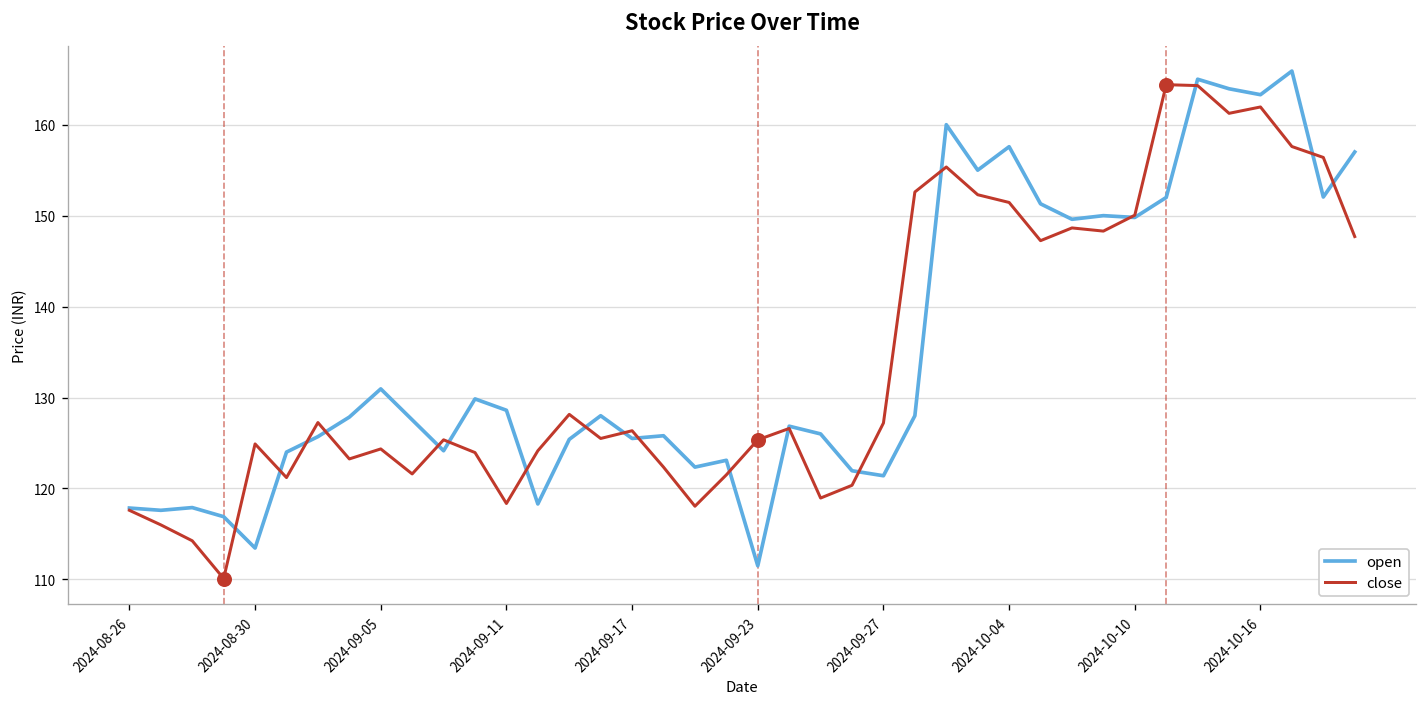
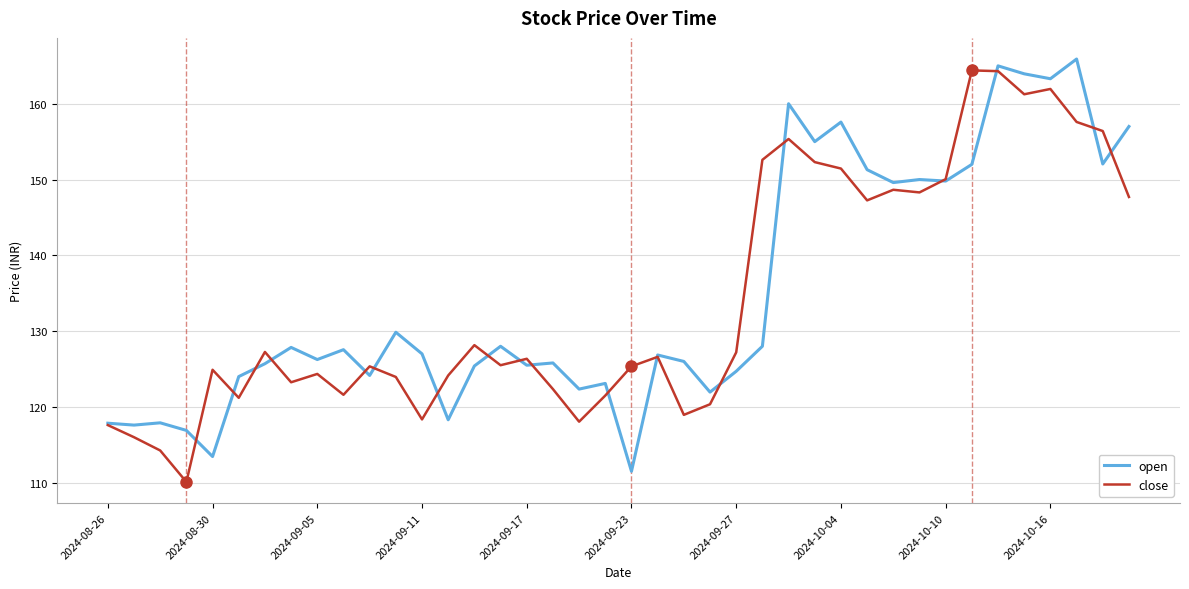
  {
    "open": {
      "2024-08-30": 113,
-     "2024-09-05": 131,
-     "2024-09-11": 129,
+     "2024-09-05": 126,
+     "2024-09-11": 127,
      "2024-09-17": 126,
      "2024-09-23": 112,
-     "2024-09-27": 121,
+     "2024-09-27": 125,
      "2024-10-04": 158,
      "2024-10-16": 163
    }
  }
